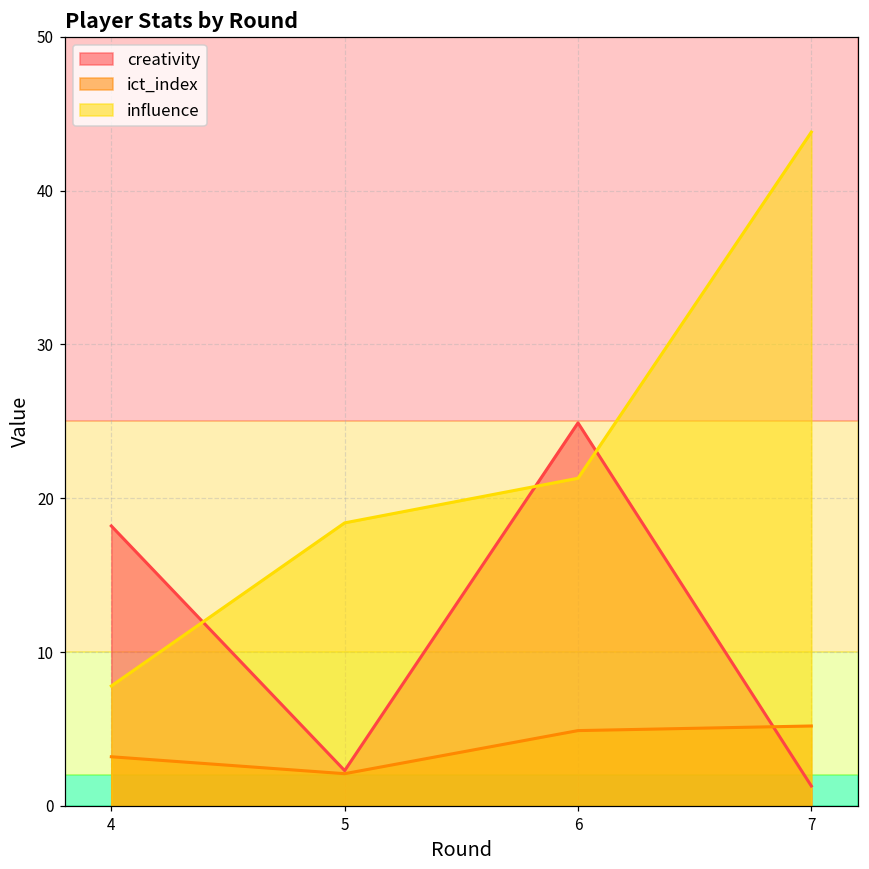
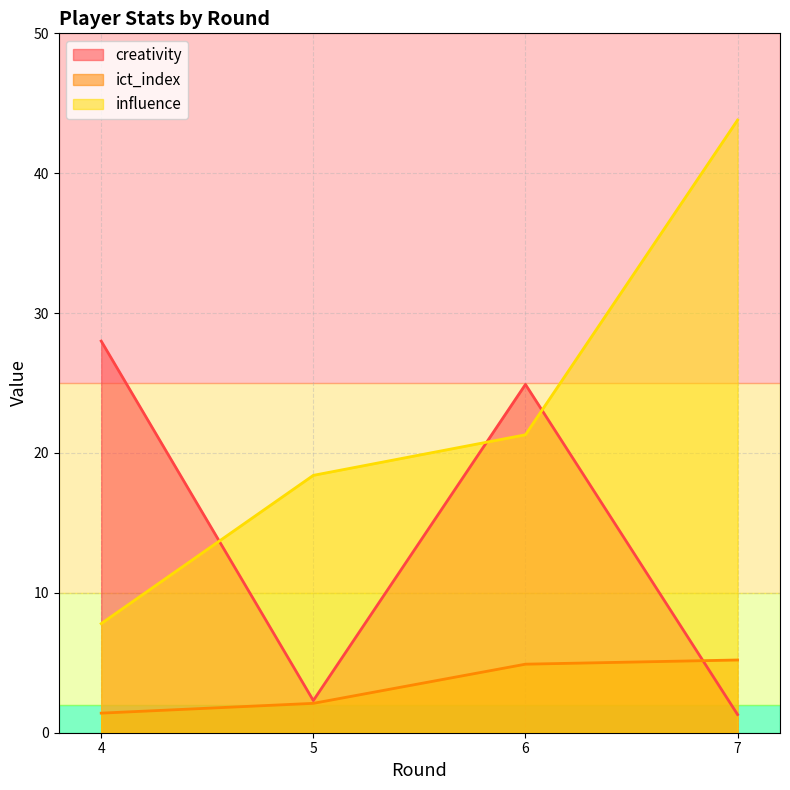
  {
    "creativity": {
-     "4": 18.2,
+     "4": 28.0,
      "5": 2.3,
      "6": 24.9,
      "7": 1.3
    },
    "ict_index": {
-     "4": 3.2,
+     "4": 1.4,
      "5": 2.1,
      "6": 4.9,
      "7": 5.2
    },
    "influence": {
      "4": 7.8,
      "5": 18.4,
      "6": 21.3,
      "7": 43.8
    }
  }
